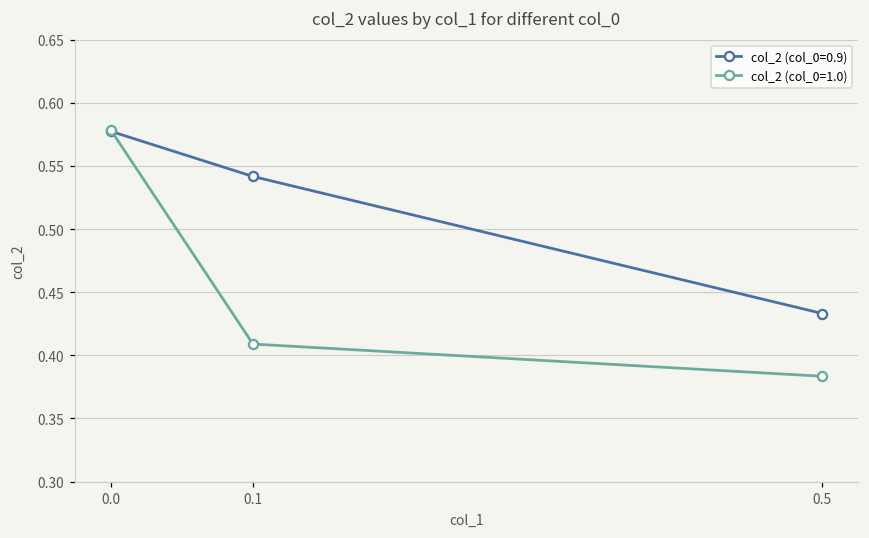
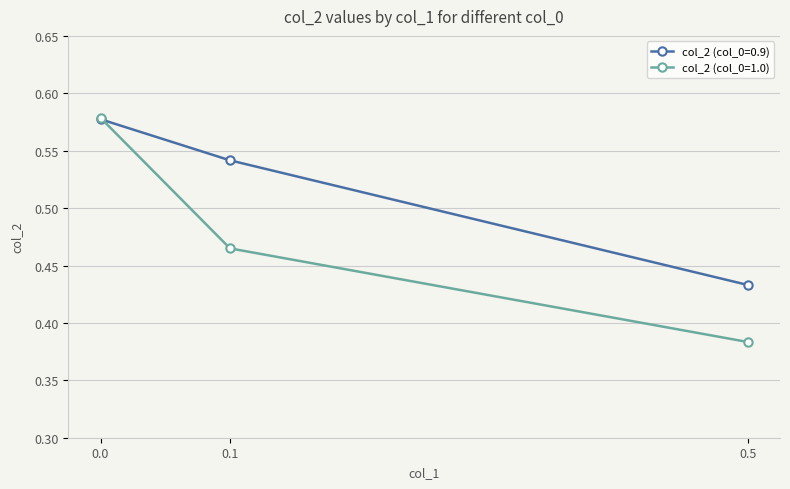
  {
    "col_2 (col_0=0.9)": {
      "0.1": 0.542,
      "0.5": 0.433
    },
    "col_2 (col_0=1.0)": {
-     "0.1": 0.409,
+     "0.1": 0.465,
      "0.5": 0.383
    }
  }
